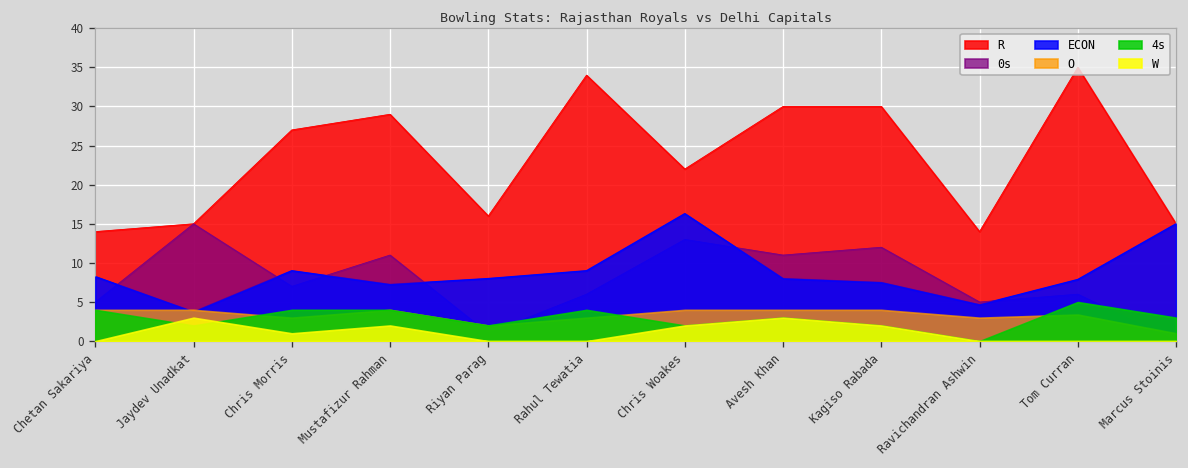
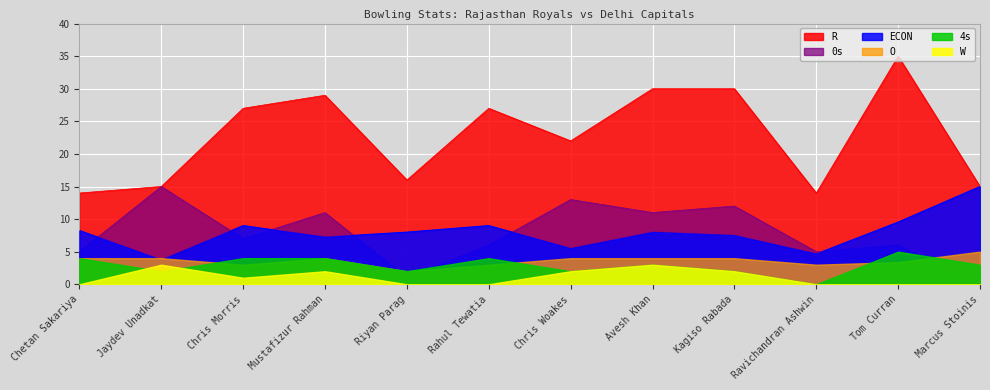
  {
    "R": {
      "Chetan Sakariya": 14,
      "Chris Morris": 27,
      "Mustafizur Rahman": 29,
      "Riyan Parag": 16,
-     "Rahul Tewatia": 34,
+     "Rahul Tewatia": 27,
      "Chris Woakes": 22,
      "Avesh Khan": 30,
      "Kagiso Rabada": 30,
      "Ravichandran Ashwin": 14
    },
    "0s": {
      "Chetan Sakariya": 5,
      "Chris Morris": 7,
      "Mustafizur Rahman": 11,
      "Riyan Parag": 1,
      "Rahul Tewatia": 6,
      "Chris Woakes": 13,
      "Avesh Khan": 11,
      "Kagiso Rabada": 12,
      "Tom Curran": 6
    },
    "ECON": {
      "Chetan Sakariya": 8,
      "Chris Morris": 9,
      "Mustafizur Rahman": 7,
      "Riyan Parag": 8,
      "Rahul Tewatia": 9,
-     "Chris Woakes": 16,
+     "Chris Woakes": 6,
      "Avesh Khan": 8,
      "Kagiso Rabada": 8,
-     "Tom Curran": 8
+     "Tom Curran": 10
    },
    "O": {
      "Chris Morris": 3,
      "Rahul Tewatia": 3,
      "Chris Woakes": 4,
      "Avesh Khan": 4,
      "Kagiso Rabada": 4,
      "Ravichandran Ashwin": 3,
      "Tom Curran": 3,
-     "Marcus Stoinis": 1
+     "Marcus Stoinis": 5
    },
    "4s": {
      "Jaydev Unadkat": 2,
      "Chris Morris": 4,
      "Rahul Tewatia": 4,
      "Tom Curran": 5,
      "Marcus Stoinis": 3
    },
    "W": {
      "Chetan Sakariya": 0,
      "Jaydev Unadkat": 3,
      "Chris Morris": 1,
      "Mustafizur Rahman": 2,
      "Riyan Parag": 0,
      "Rahul Tewatia": 0,
      "Tom Curran": 0
    }
  }
